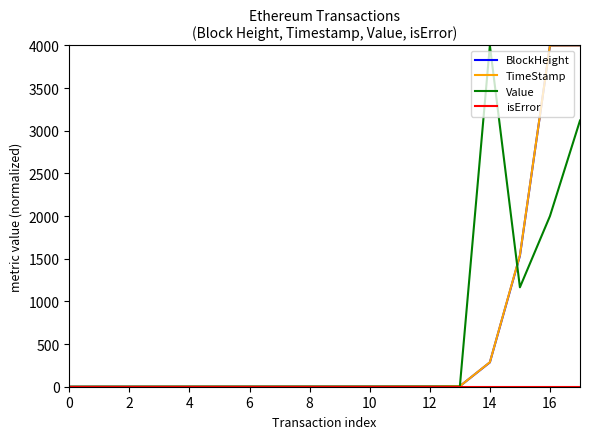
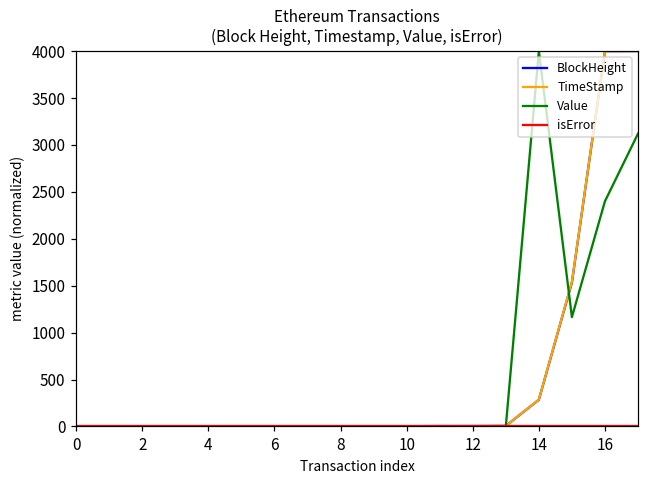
  {
    "Value": {
      "14": 4000,
-     "16": 2000
+     "16": 2400
    },
    "isError": {
      "14": 0,
      "16": 0
    }
  }
